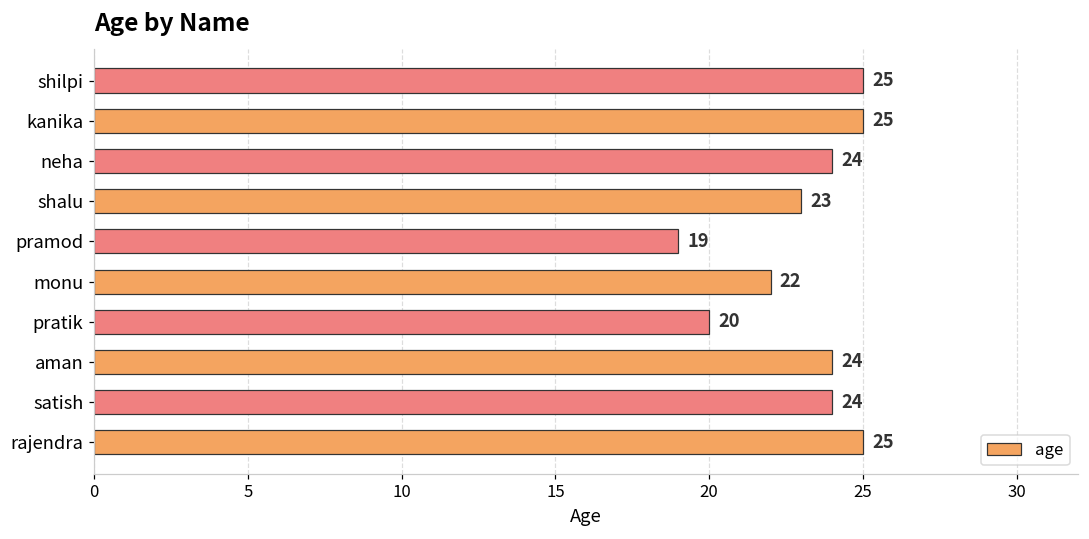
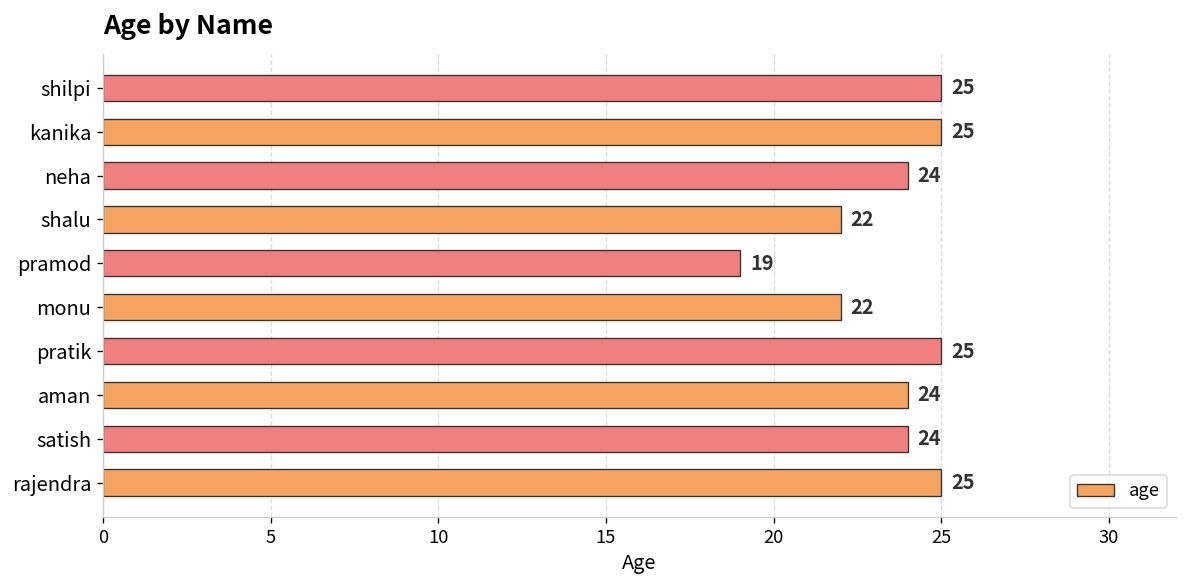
  {
    "shilpi": 25,
    "kanika": 25,
    "neha": 24,
-   "shalu": 23,
+   "shalu": 22,
    "pramod": 19,
    "monu": 22,
-   "pratik": 20,
+   "pratik": 25,
    "aman": 24,
    "satish": 24,
    "rajendra": 25
  }
